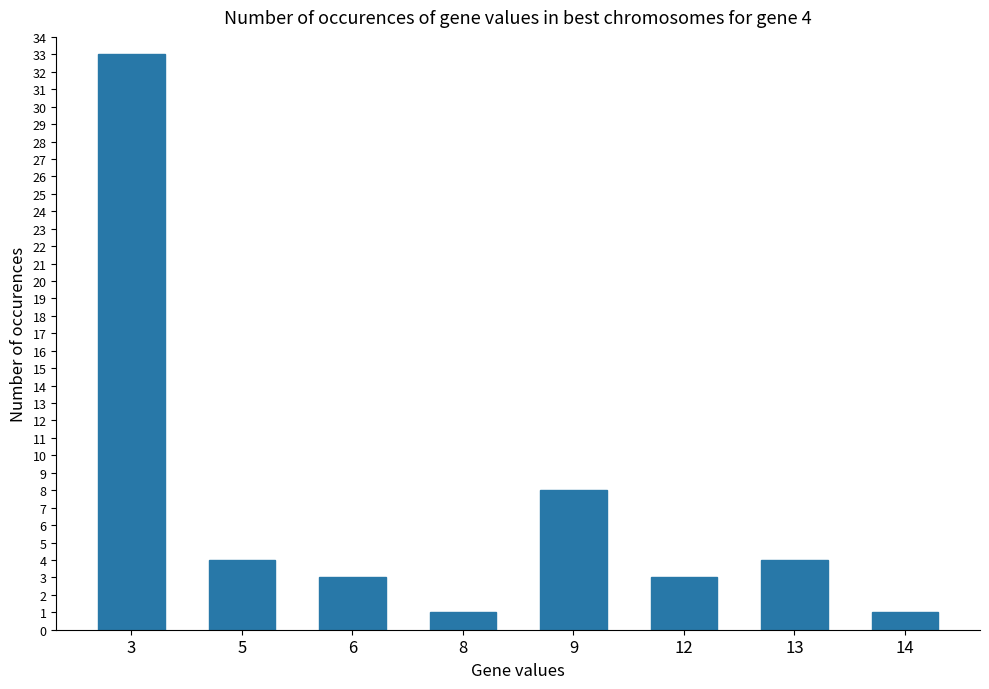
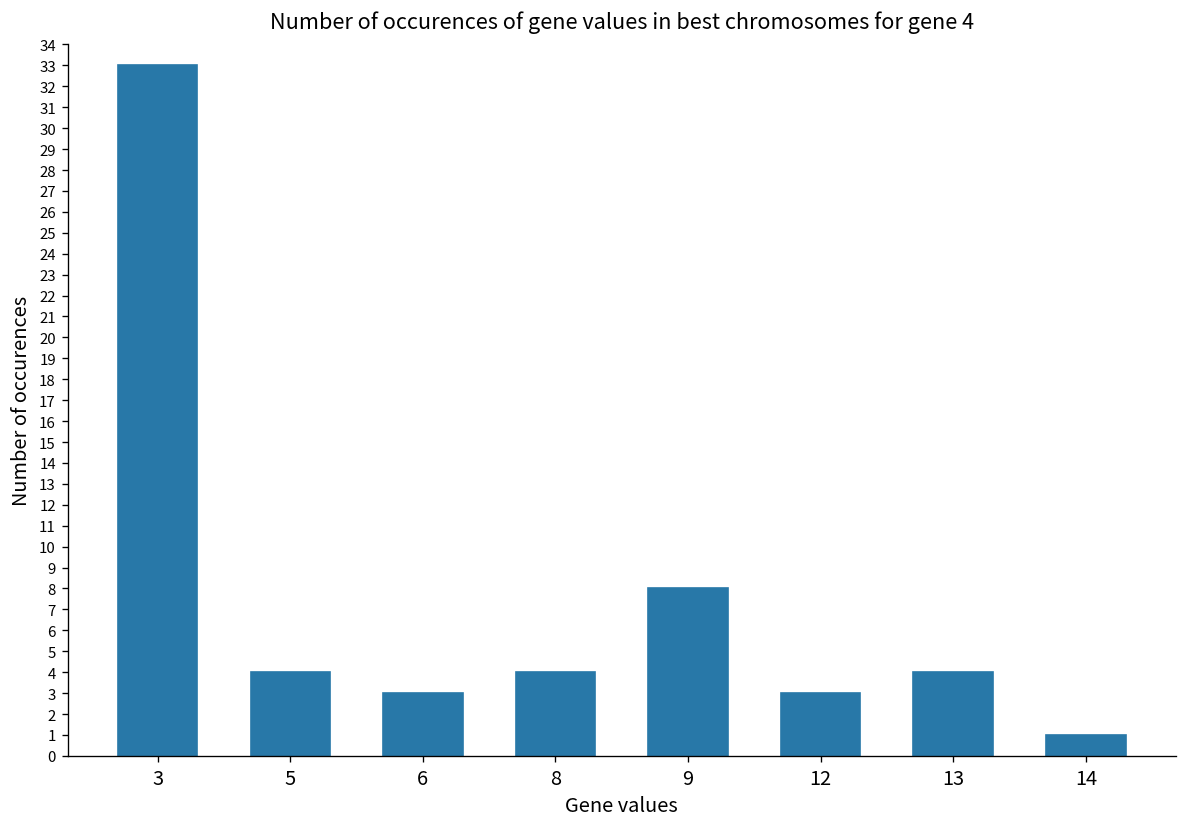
  {
    "3": 33,
    "5": 4,
    "6": 3,
-   "8": 1,
+   "8": 4,
    "9": 8,
    "12": 3,
    "13": 4,
    "14": 1
  }
